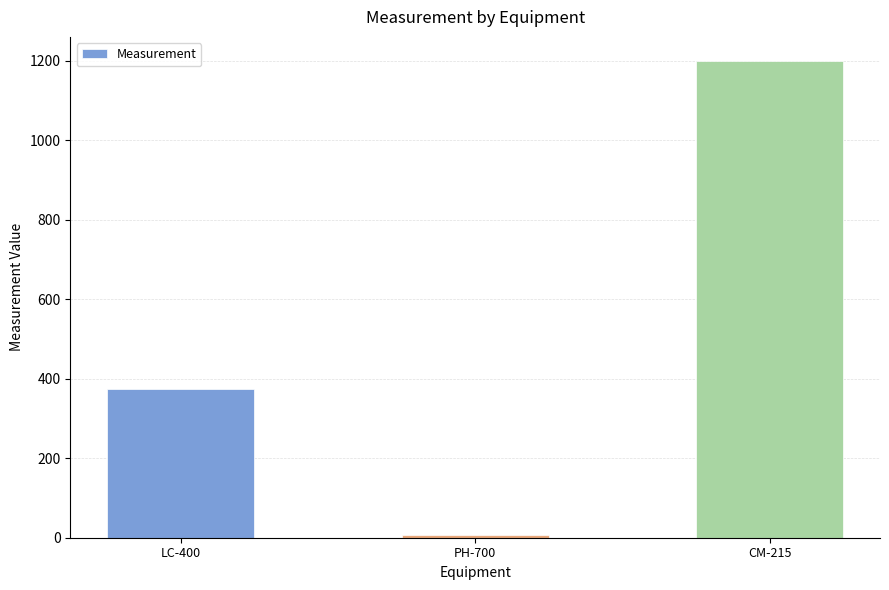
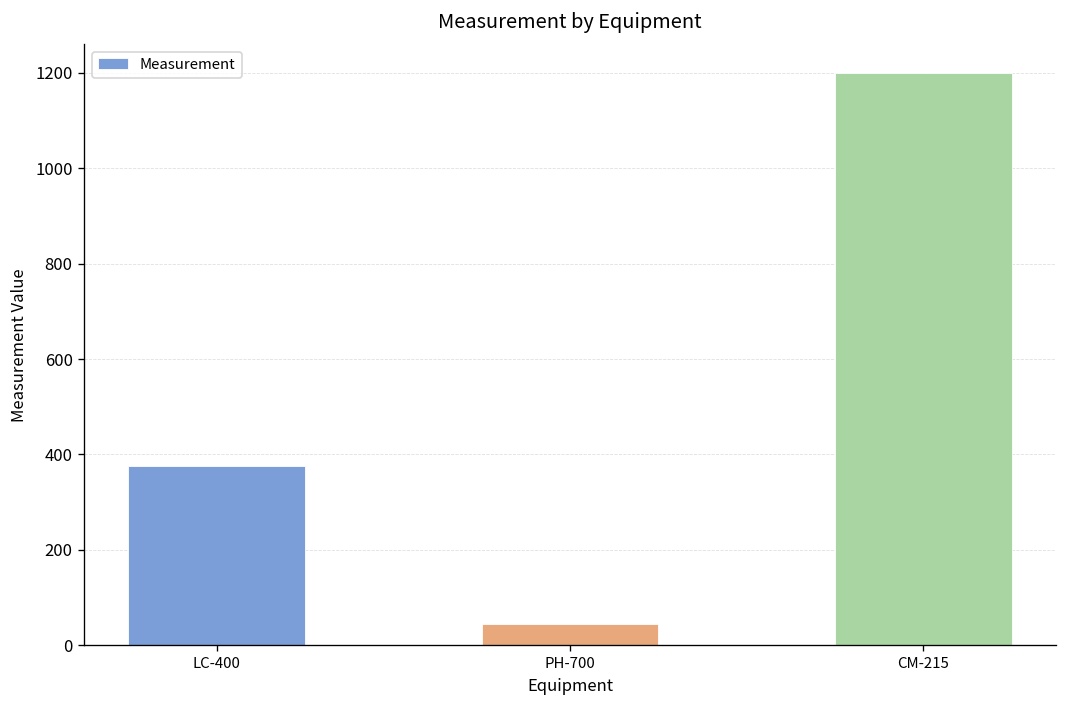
  {
    "LC-400": 380,
-   "PH-700": 10,
+   "PH-700": 50,
    "CM-215": 1200
  }
